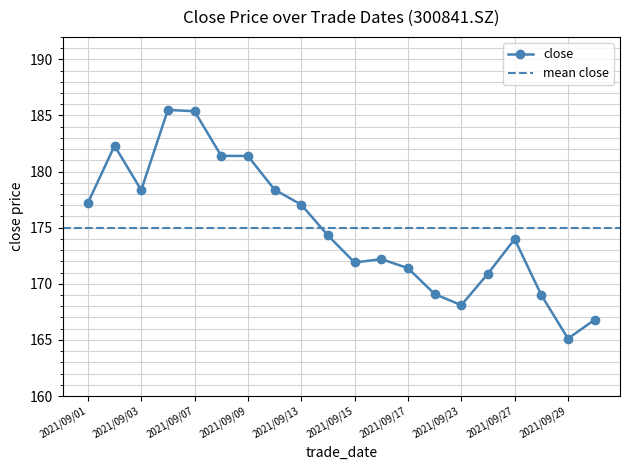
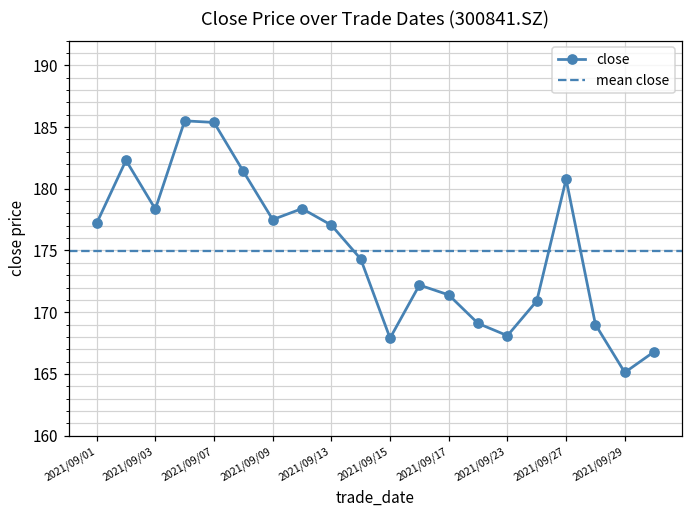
  {
    "2021/09/01": 177.2,
    "2021/09/03": 178.4,
    "2021/09/07": 185.4,
-   "2021/09/09": 181.4,
+   "2021/09/09": 177.5,
    "2021/09/13": 177.1,
-   "2021/09/15": 171.9,
+   "2021/09/15": 167.9,
    "2021/09/17": 171.4,
    "2021/09/23": 168.1,
-   "2021/09/27": 174.0,
+   "2021/09/27": 180.8,
    "2021/09/29": 165.1
  }
